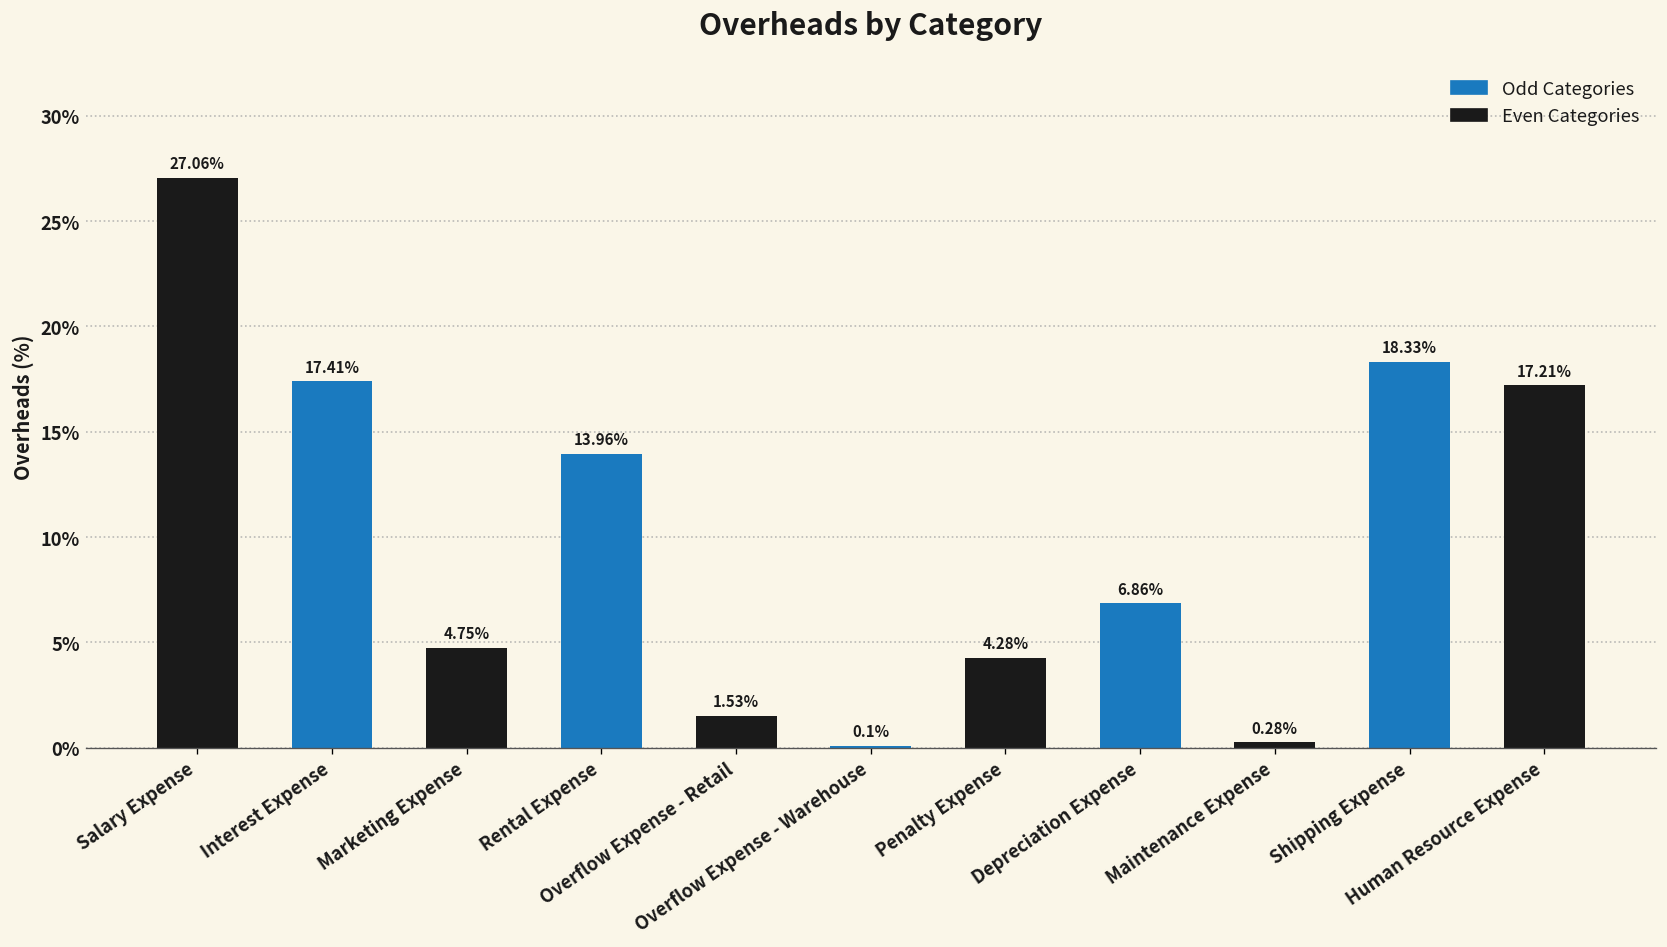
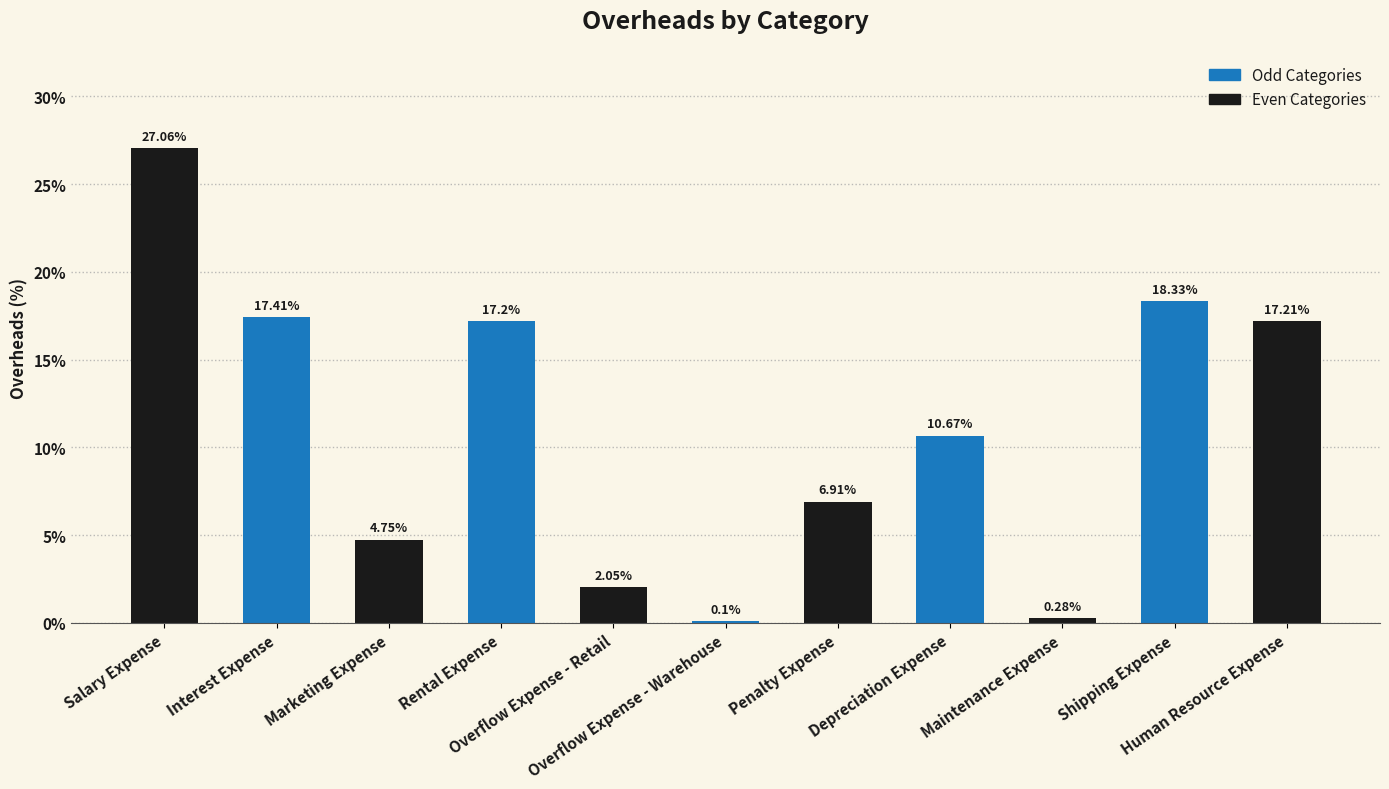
  {
    "Salary Expense": "27.06%",
    "Interest Expense": "17.41%",
    "Marketing Expense": "4.75%",
-   "Rental Expense": "13.96%",
-   "Overflow Expense - Retail": "1.53%",
+   "Rental Expense": "17.2%",
+   "Overflow Expense - Retail": "2.05%",
    "Overflow Expense - Warehouse": "0.1%",
-   "Penalty Expense": "4.28%",
-   "Depreciation Expense": "6.86%",
+   "Penalty Expense": "6.91%",
+   "Depreciation Expense": "10.67%",
    "Maintenance Expense": "0.28%",
    "Shipping Expense": "18.33%",
    "Human Resource Expense": "17.21%"
  }
